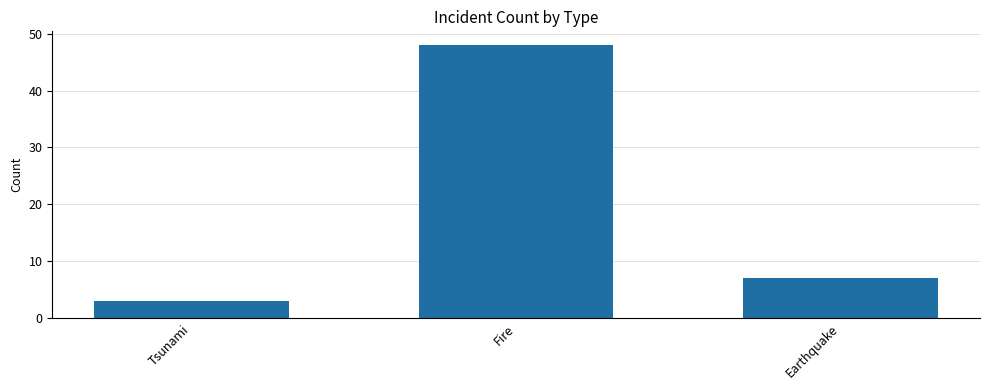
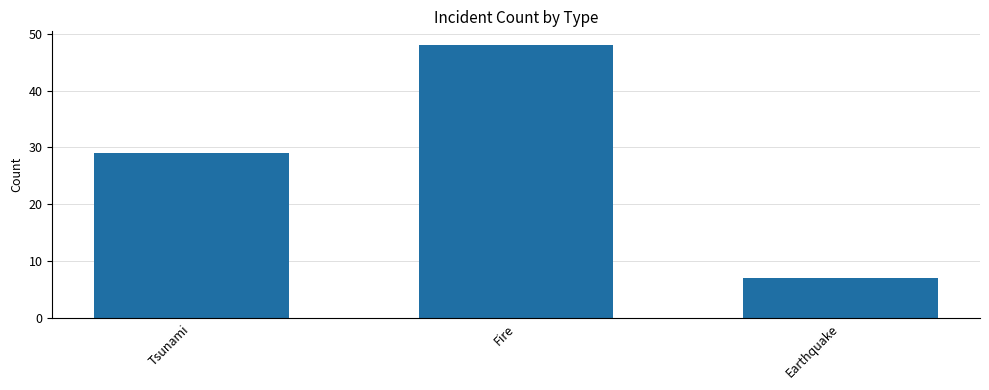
  {
-   "Tsunami": 3,
+   "Tsunami": 29,
    "Fire": 48,
    "Earthquake": 7
  }
